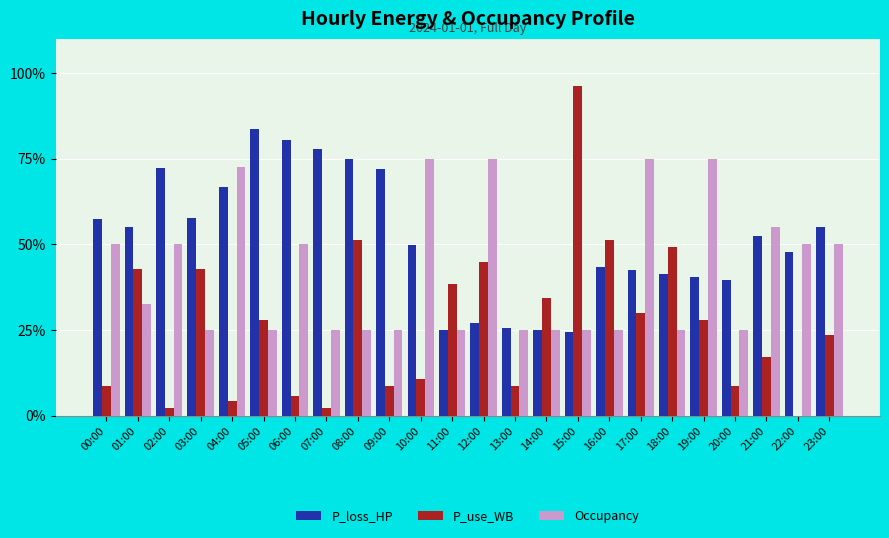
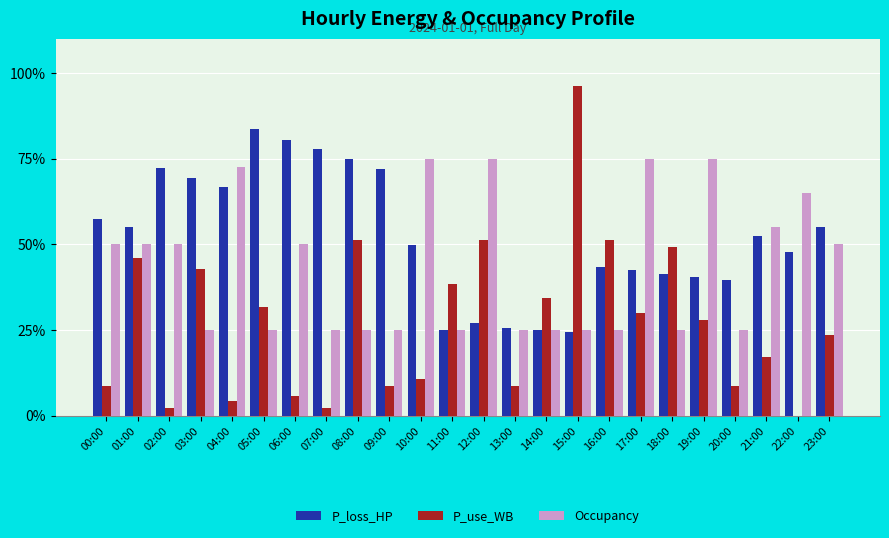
  {
    "P_loss_HP": {
      "00:00": "58%",
      "01:00": "55%",
      "02:00": "72%",
-     "03:00": "58%",
+     "03:00": "69%",
      "04:00": "67%",
      "05:00": "84%",
      "06:00": "81%",
      "07:00": "78%",
      "08:00": "75%",
      "09:00": "72%",
      "10:00": "50%",
      "11:00": "25%",
      "12:00": "27%",
      "13:00": "26%",
      "14:00": "25%",
      "15:00": "25%",
      "16:00": "44%",
      "17:00": "42%",
      "18:00": "41%",
      "19:00": "41%",
      "20:00": "40%",
      "21:00": "52%",
      "22:00": "48%",
      "23:00": "55%"
    },
    "P_use_WB": {
      "00:00": "9%",
-     "01:00": "43%",
+     "01:00": "46%",
      "02:00": "2%",
      "03:00": "43%",
      "04:00": "4%",
-     "05:00": "28%",
+     "05:00": "32%",
      "06:00": "6%",
      "07:00": "2%",
      "08:00": "51%",
      "09:00": "9%",
      "10:00": "11%",
      "11:00": "39%",
-     "12:00": "45%",
+     "12:00": "51%",
      "13:00": "9%",
      "14:00": "34%",
      "15:00": "96%",
      "16:00": "51%",
      "17:00": "30%",
      "18:00": "49%",
      "19:00": "28%",
      "20:00": "9%",
      "21:00": "17%",
      "22:00": "0%",
      "23:00": "24%"
    },
    "Occupancy": {
      "00:00": "50%",
-     "01:00": "33%",
+     "01:00": "50%",
      "02:00": "50%",
      "03:00": "25%",
      "04:00": "73%",
      "05:00": "25%",
      "06:00": "50%",
      "07:00": "25%",
      "08:00": "25%",
      "09:00": "25%",
      "10:00": "75%",
      "11:00": "25%",
      "12:00": "75%",
      "13:00": "25%",
      "14:00": "25%",
      "15:00": "25%",
      "16:00": "25%",
      "17:00": "75%",
      "18:00": "25%",
      "19:00": "75%",
      "20:00": "25%",
      "21:00": "55%",
-     "22:00": "50%",
+     "22:00": "65%",
      "23:00": "50%"
    }
  }
